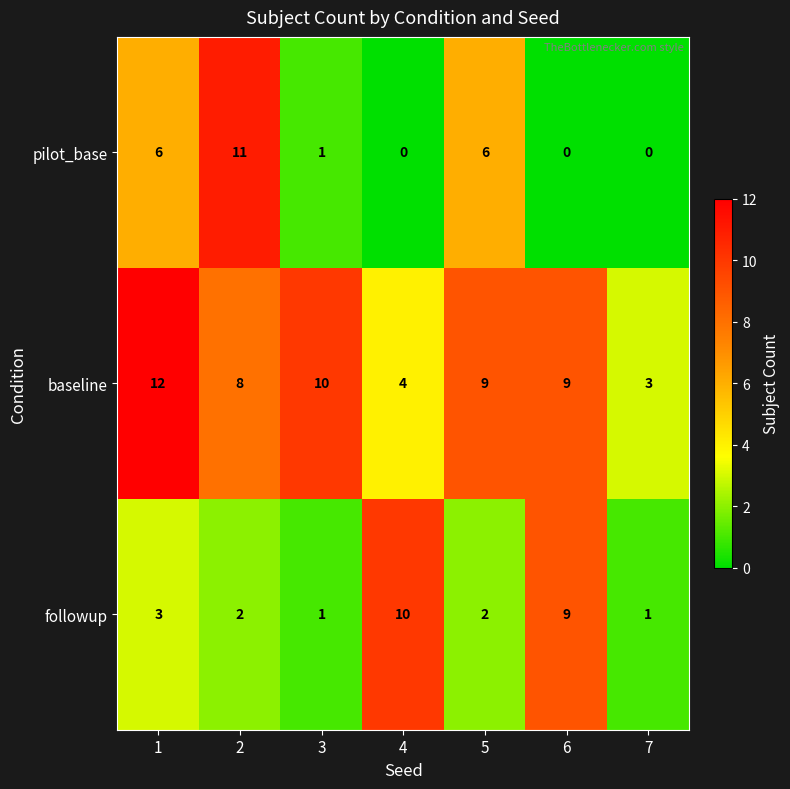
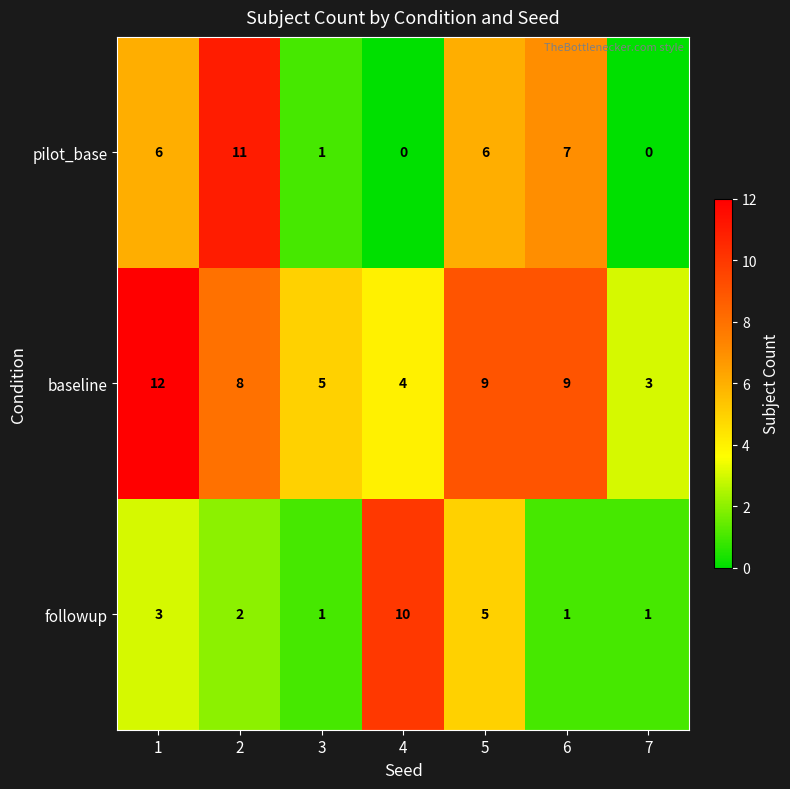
  {
    "pilot_base": {
      "1": 6,
      "2": 11,
      "3": 1,
      "4": 0,
      "5": 6,
-     "6": 0
+     "6": 7
    },
    "baseline": {
      "1": 12,
      "2": 8,
-     "3": 10,
+     "3": 5,
      "4": 4,
      "5": 9,
      "6": 9,
      "7": 3
    },
    "followup": {
      "1": 3,
      "2": 2,
      "3": 1,
      "4": 10,
-     "5": 2,
-     "6": 9,
+     "5": 5,
+     "6": 1,
      "7": 1
    }
  }
